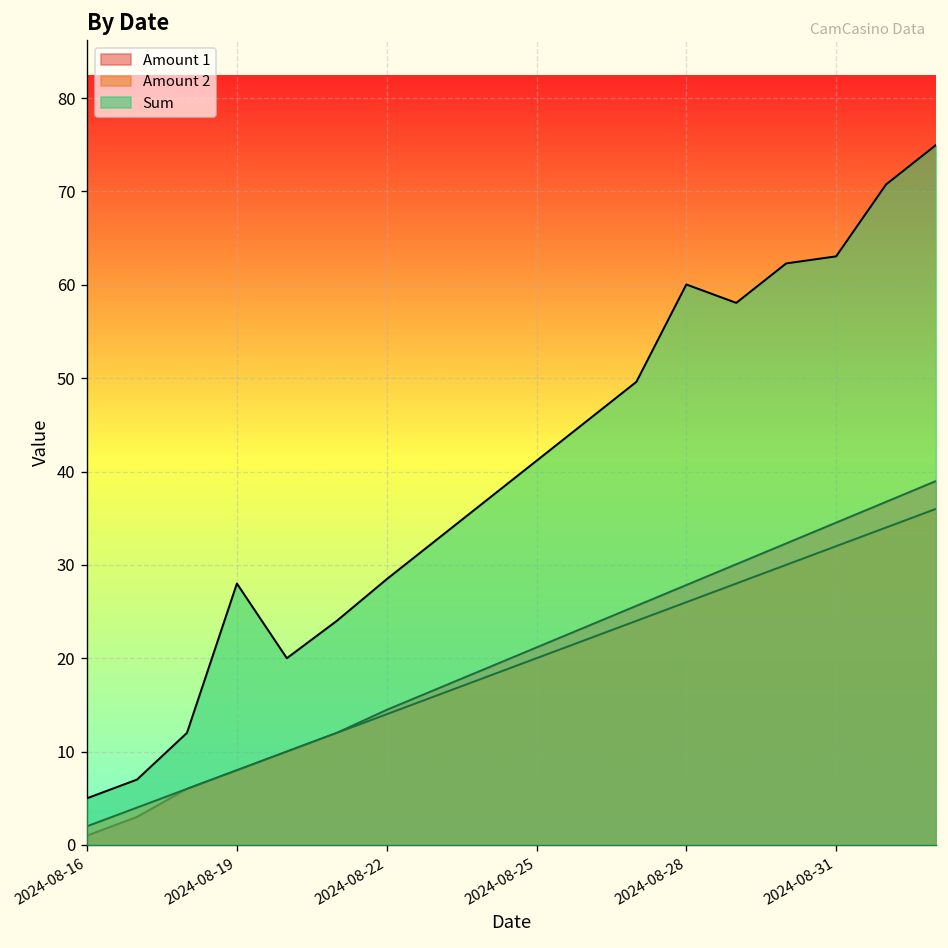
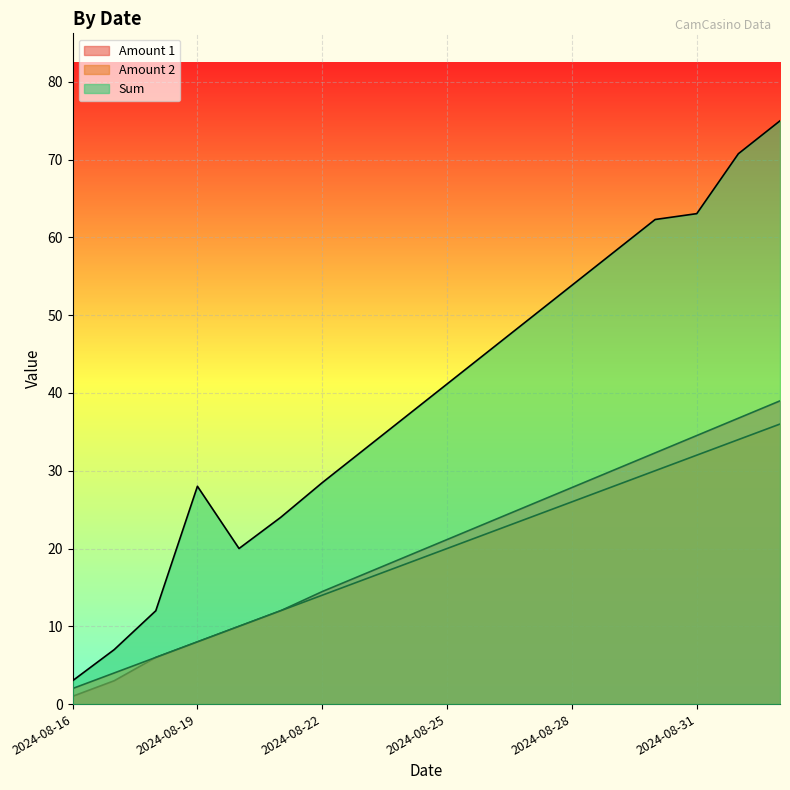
  {
    "Sum": {
-     "2024-08-16": 5,
+     "2024-08-16": 3,
      "2024-08-19": 28,
      "2024-08-22": 28,
      "2024-08-25": 41,
-     "2024-08-28": 60,
+     "2024-08-28": 54,
      "2024-08-31": 63
    }
  }
